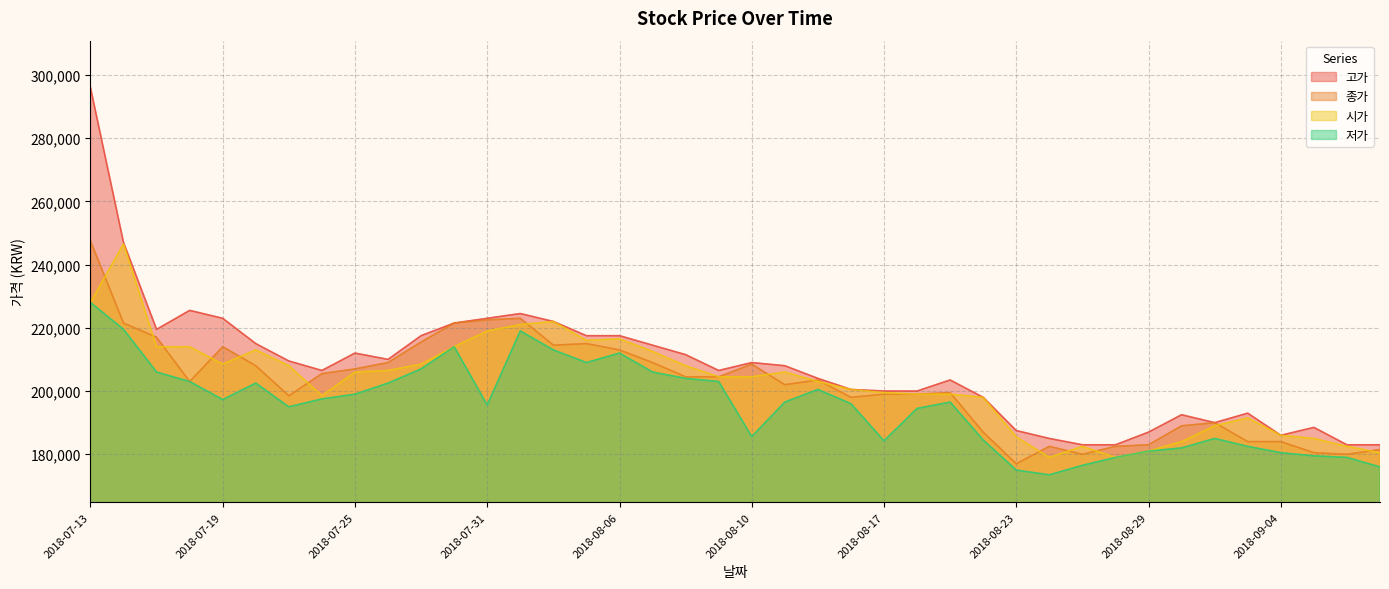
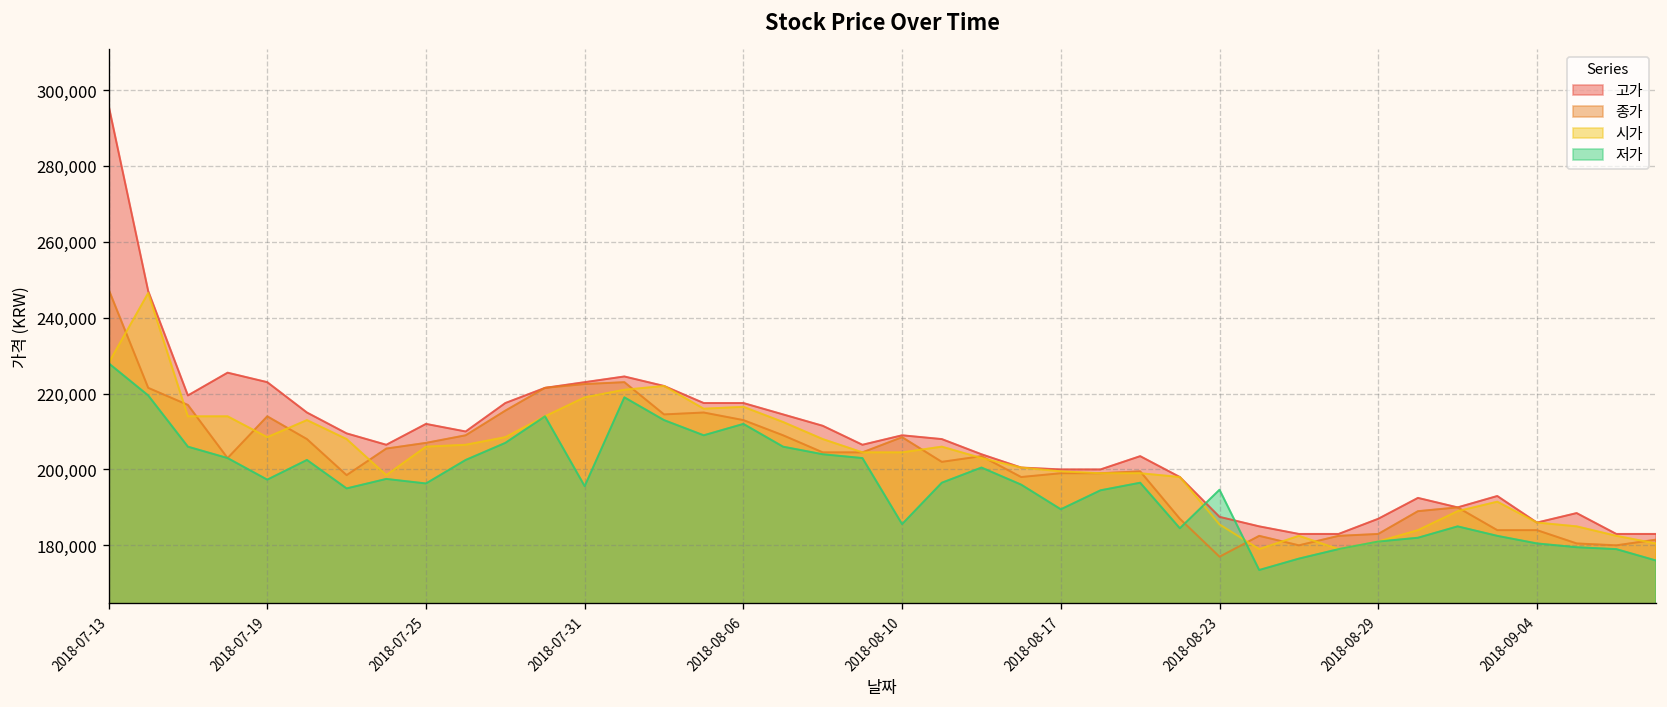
  {
    "저가": {
      "2018-07-19": "197,000",
-     "2018-07-25": "199,000",
+     "2018-07-25": "196,000",
      "2018-07-31": "196,000",
      "2018-08-06": "212,000",
      "2018-08-10": "186,000",
-     "2018-08-17": "184,000",
-     "2018-08-23": "175,000",
+     "2018-08-17": "190,000",
+     "2018-08-23": "195,000",
      "2018-09-04": "181,000"
    }
  }
